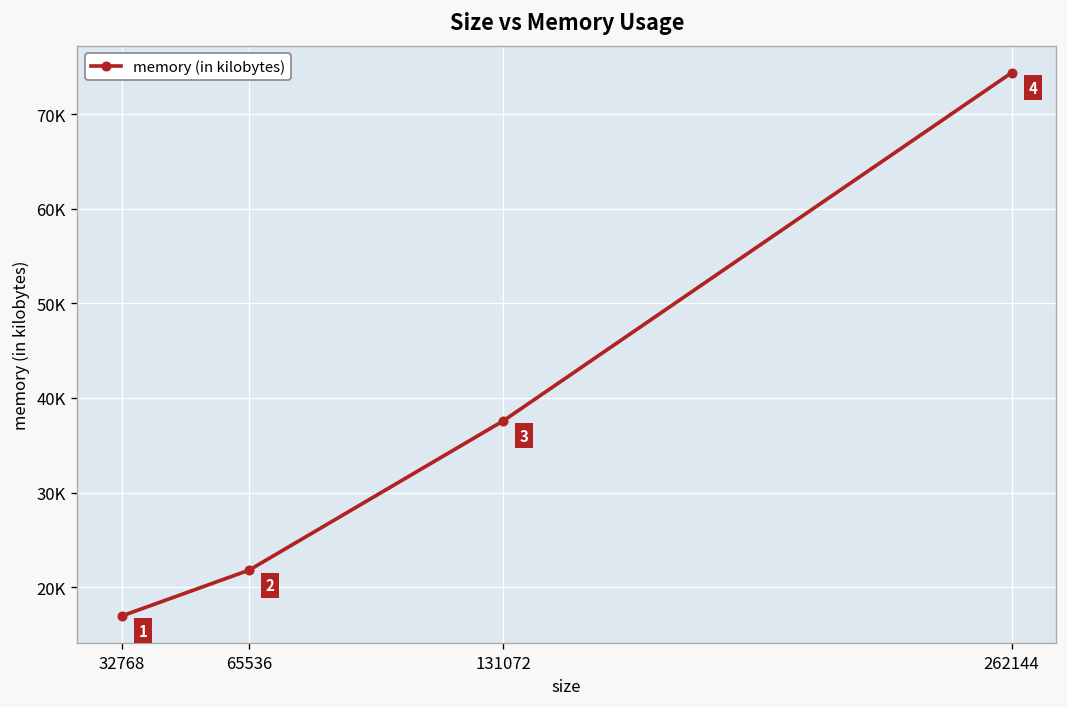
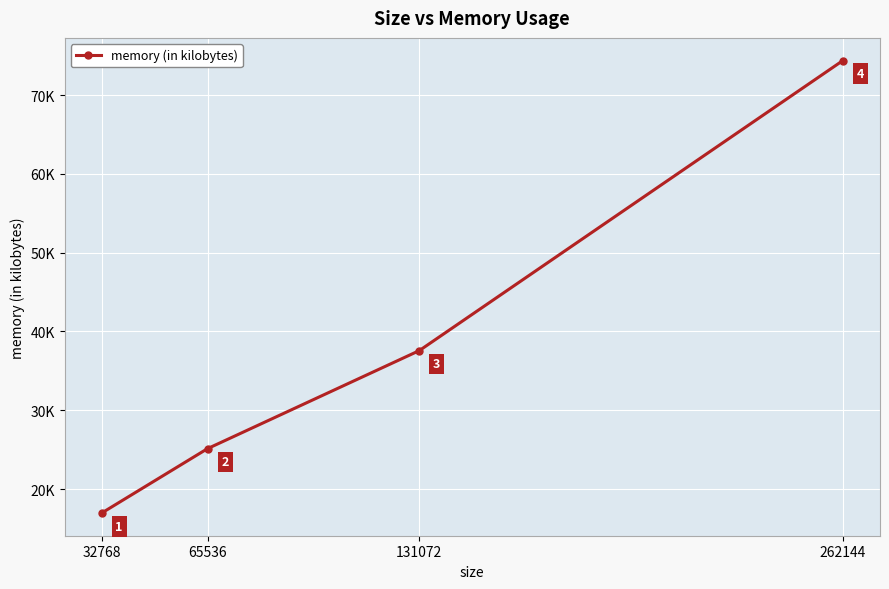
  {
-   "65536": 22000
+   "65536": 25000
  }
